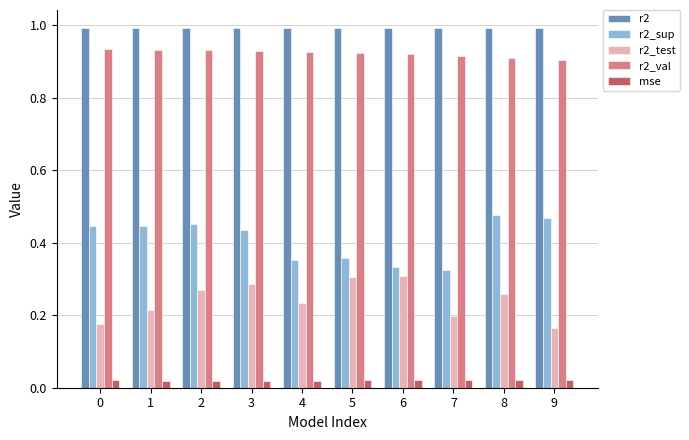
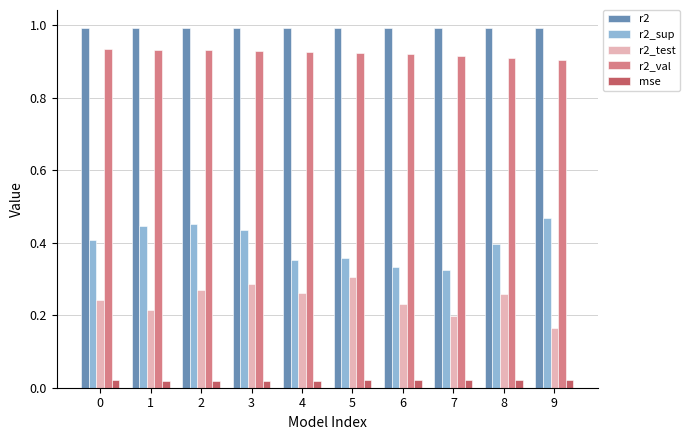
  {
    "r2": {
      "0": 0.99,
      "1": 0.99,
      "2": 0.99,
      "3": 0.99,
      "4": 0.99,
      "5": 0.99,
      "6": 0.99,
      "7": 0.99,
      "8": 0.99,
      "9": 0.99
    },
    "r2_sup": {
-     "0": 0.45,
+     "0": 0.41,
      "1": 0.45,
      "2": 0.45,
      "3": 0.44,
      "4": 0.35,
      "5": 0.36,
      "6": 0.33,
      "7": 0.33,
-     "8": 0.48,
+     "8": 0.40,
      "9": 0.47
    },
    "r2_test": {
-     "0": 0.17,
+     "0": 0.24,
      "1": 0.21,
      "2": 0.27,
      "3": 0.29,
-     "4": 0.23,
+     "4": 0.26,
      "5": 0.31,
-     "6": 0.31,
+     "6": 0.23,
      "7": 0.20,
      "8": 0.26,
      "9": 0.17
    }
  }
